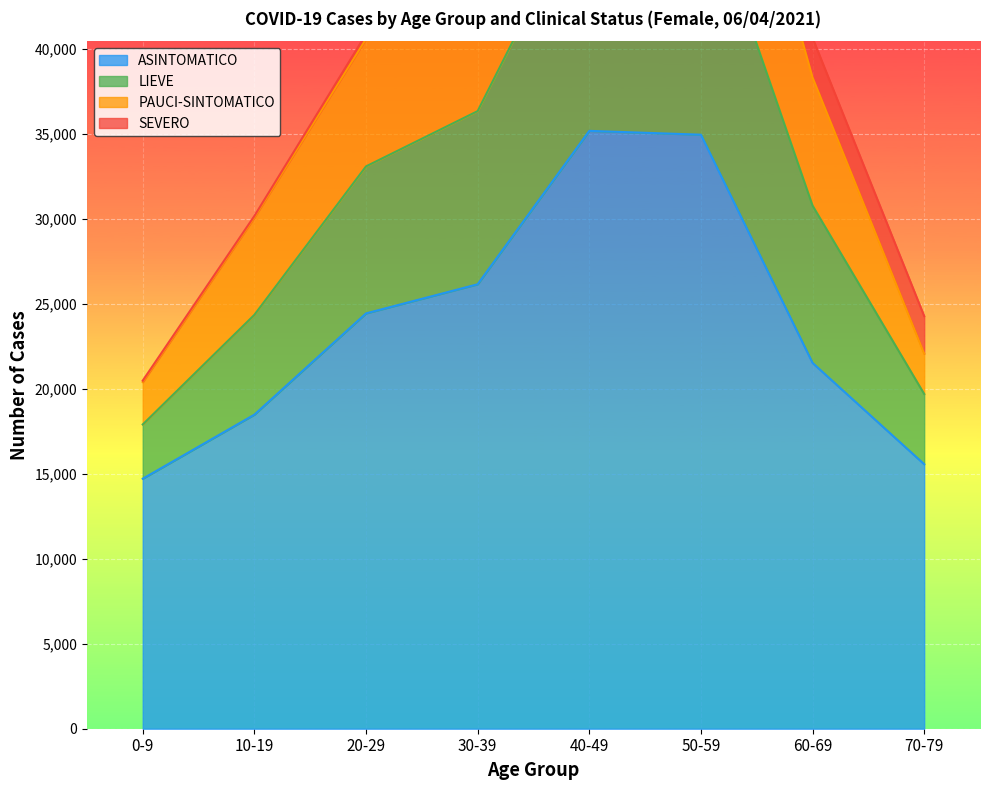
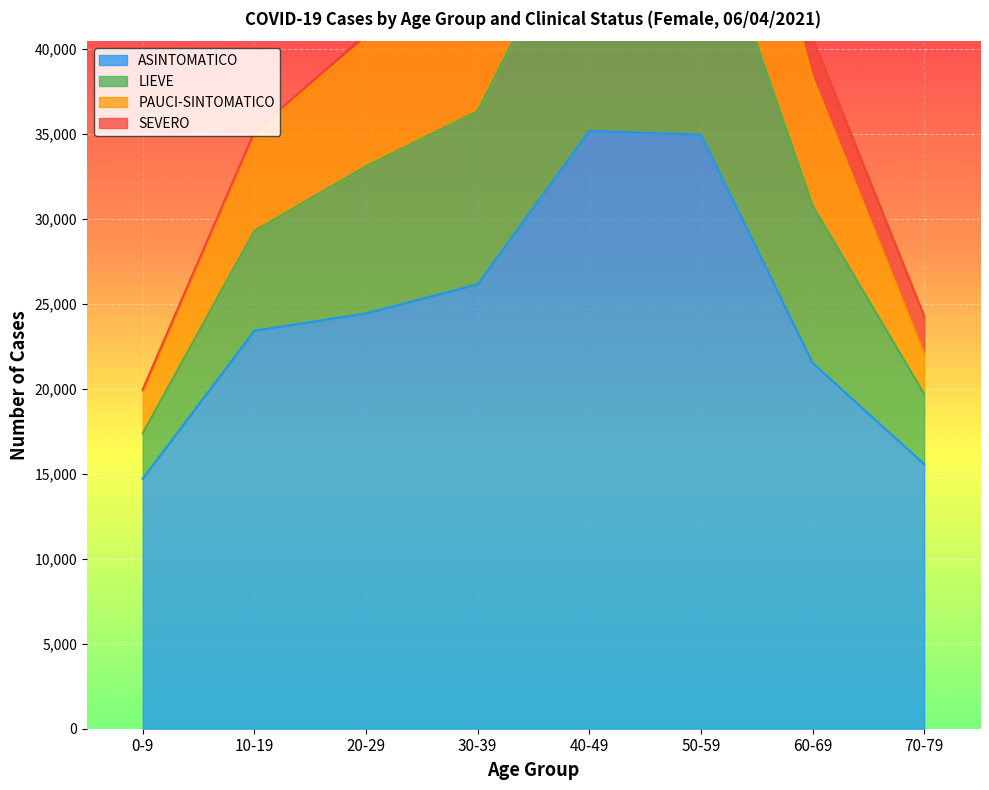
  {
    "ASINTOMATICO": {
      "0-9": "14,700",
-     "10-19": "18,500",
+     "10-19": "23,400",
      "20-29": "24,400",
      "30-39": "26,100",
      "40-49": "35,200",
      "50-59": "34,900",
      "60-69": "21,500",
      "70-79": "15,600"
    },
    "LIEVE": {
-     "0-9": "3,200",
+     "0-9": "2,700",
      "10-19": "5,900",
      "20-29": "8,600",
      "30-39": "10,200",
      "60-69": "9,300",
      "70-79": "4,100"
    },
    "PAUCI-SINTOMATICO": {
      "60-69": "7,500",
      "70-79": "2,400"
    },
    "SEVERO": {
      "70-79": "2,200"
    }
  }
